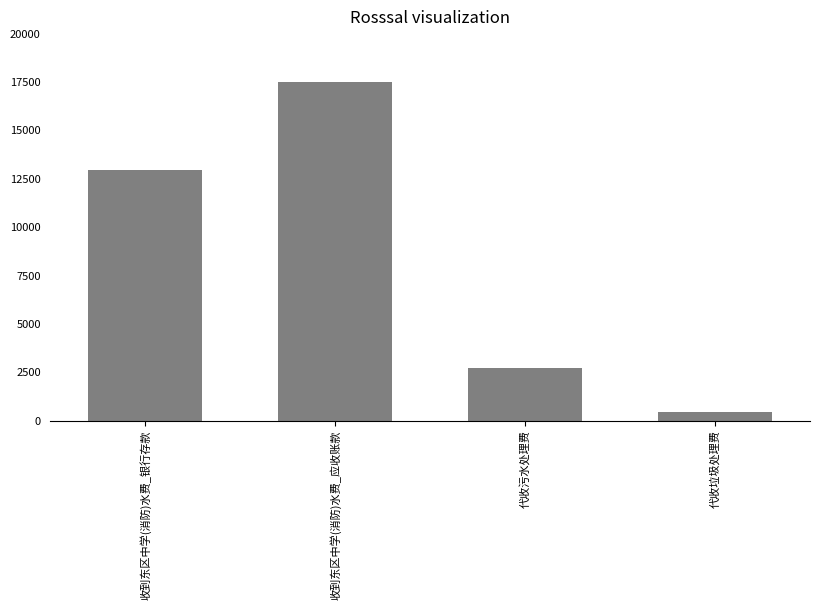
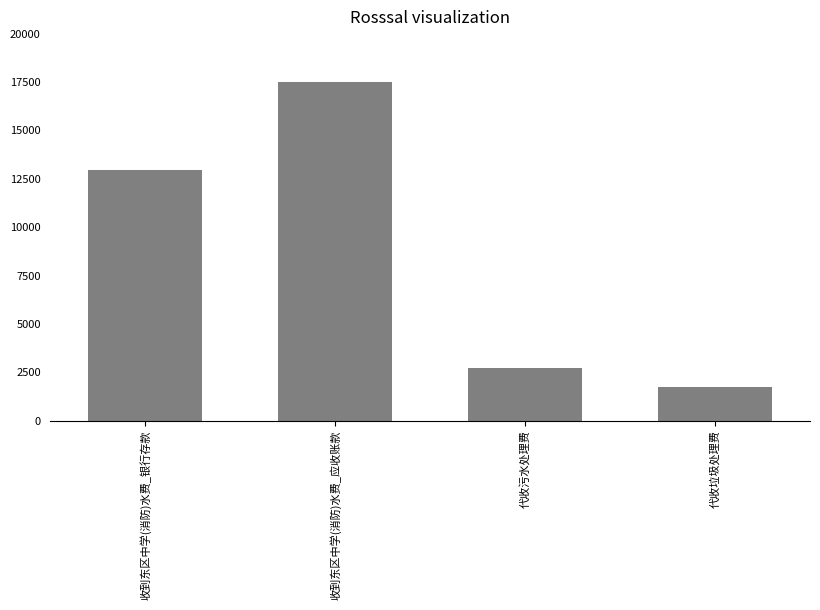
  {
    "收到东区中学(消防)水费_银行存款": 13000,
    "收到东区中学(消防)水费_应收账款": 17500,
    "代收污水处理费": 2700,
-   "代收垃圾处理费": 400
+   "代收垃圾处理费": 1800
  }
